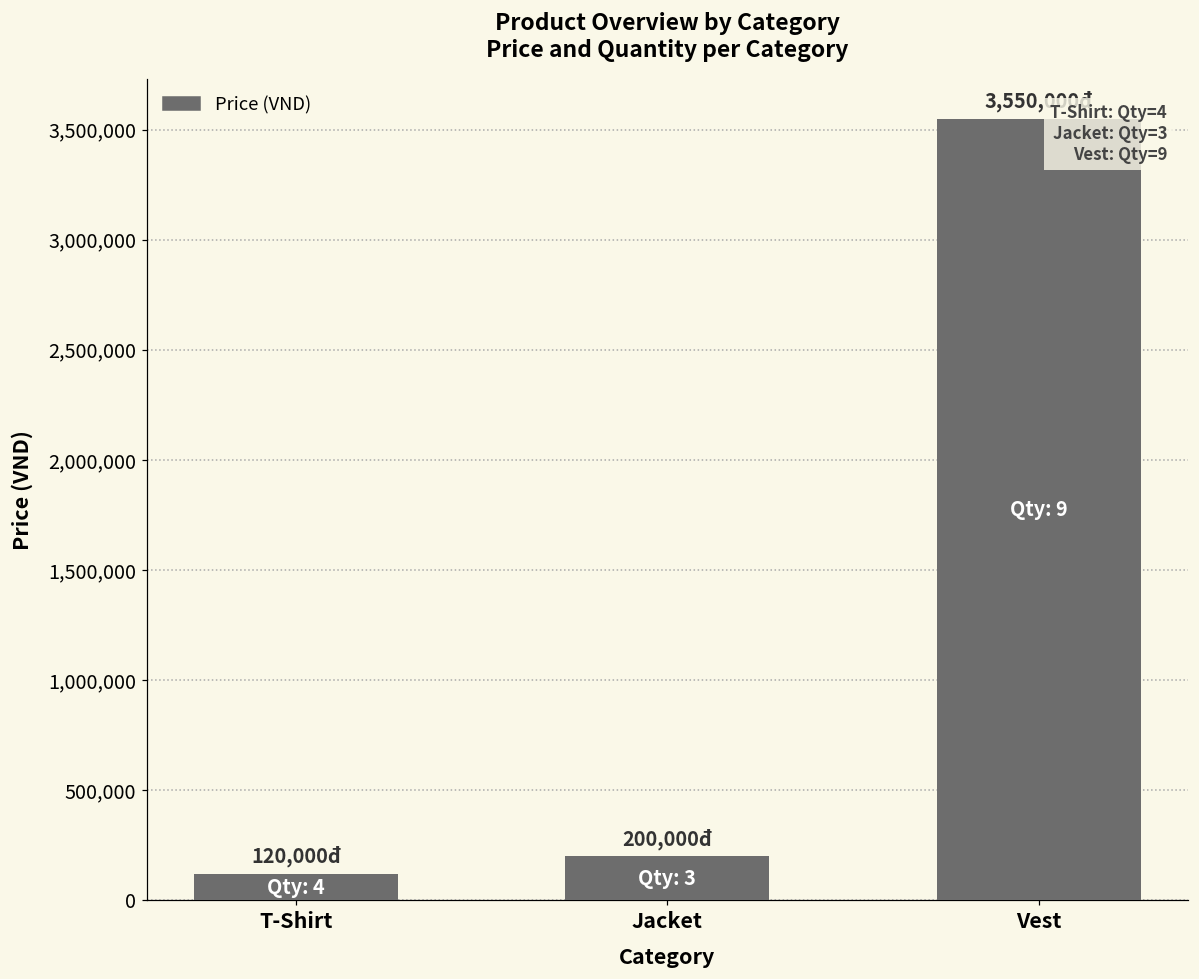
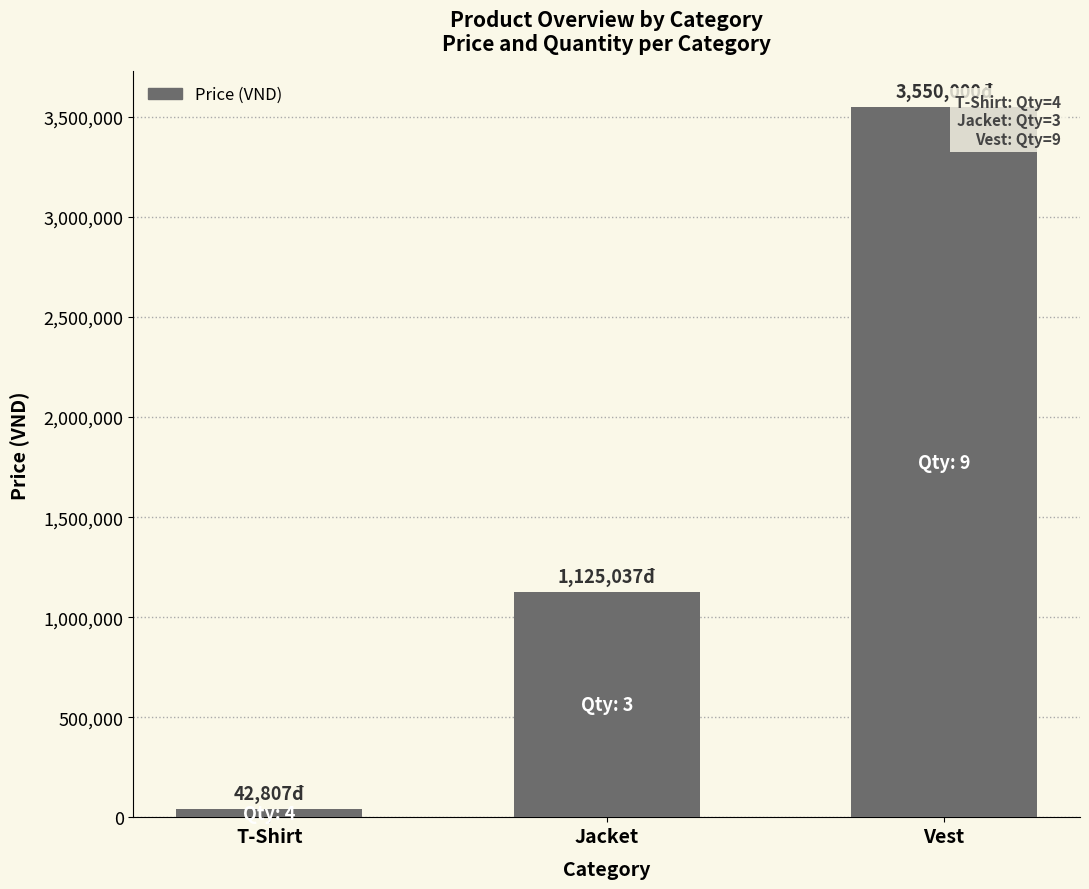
  {
-   "T-Shirt": "120,000đ",
-   "Jacket": "200,000đ"
+   "T-Shirt": "42,807đ",
+   "Jacket": "1,125,037đ"
  }
